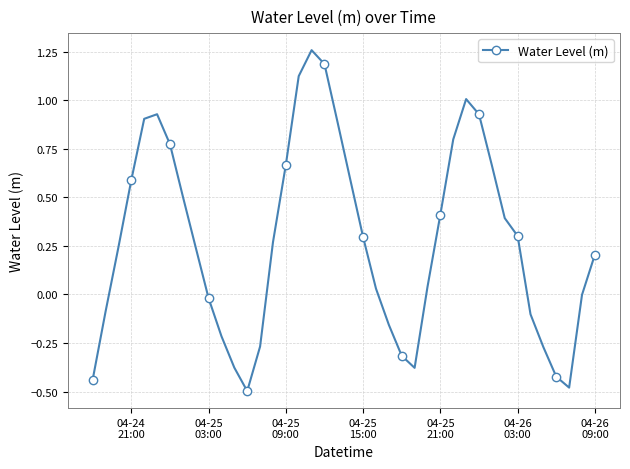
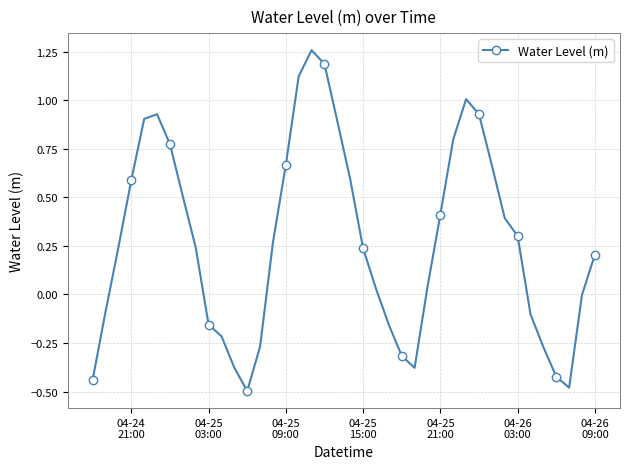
  {
    "04-24 21:00": 0.59,
-   "04-25 03:00": -0.02,
+   "04-25 03:00": -0.16,
    "04-25 09:00": 0.67,
-   "04-25 15:00": 0.30,
+   "04-25 15:00": 0.24,
    "04-25 21:00": 0.41,
    "04-26 03:00": 0.30,
    "04-26 09:00": 0.20
  }
